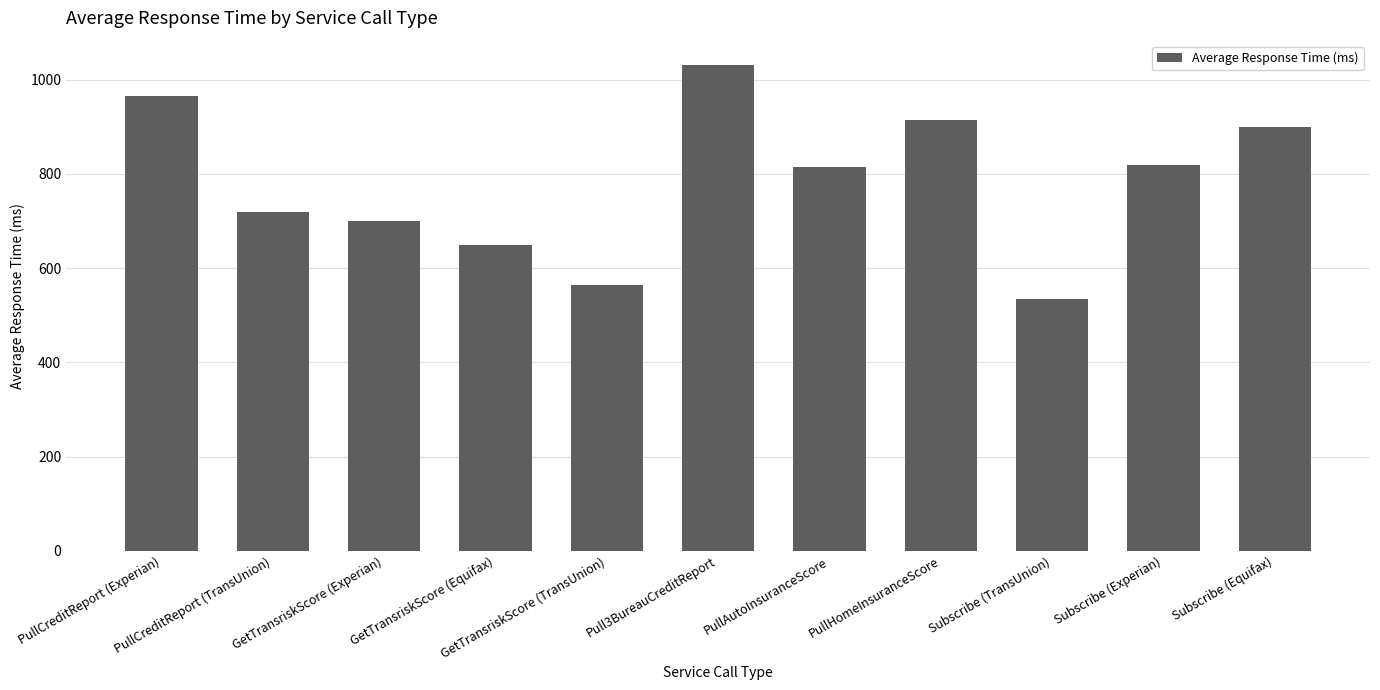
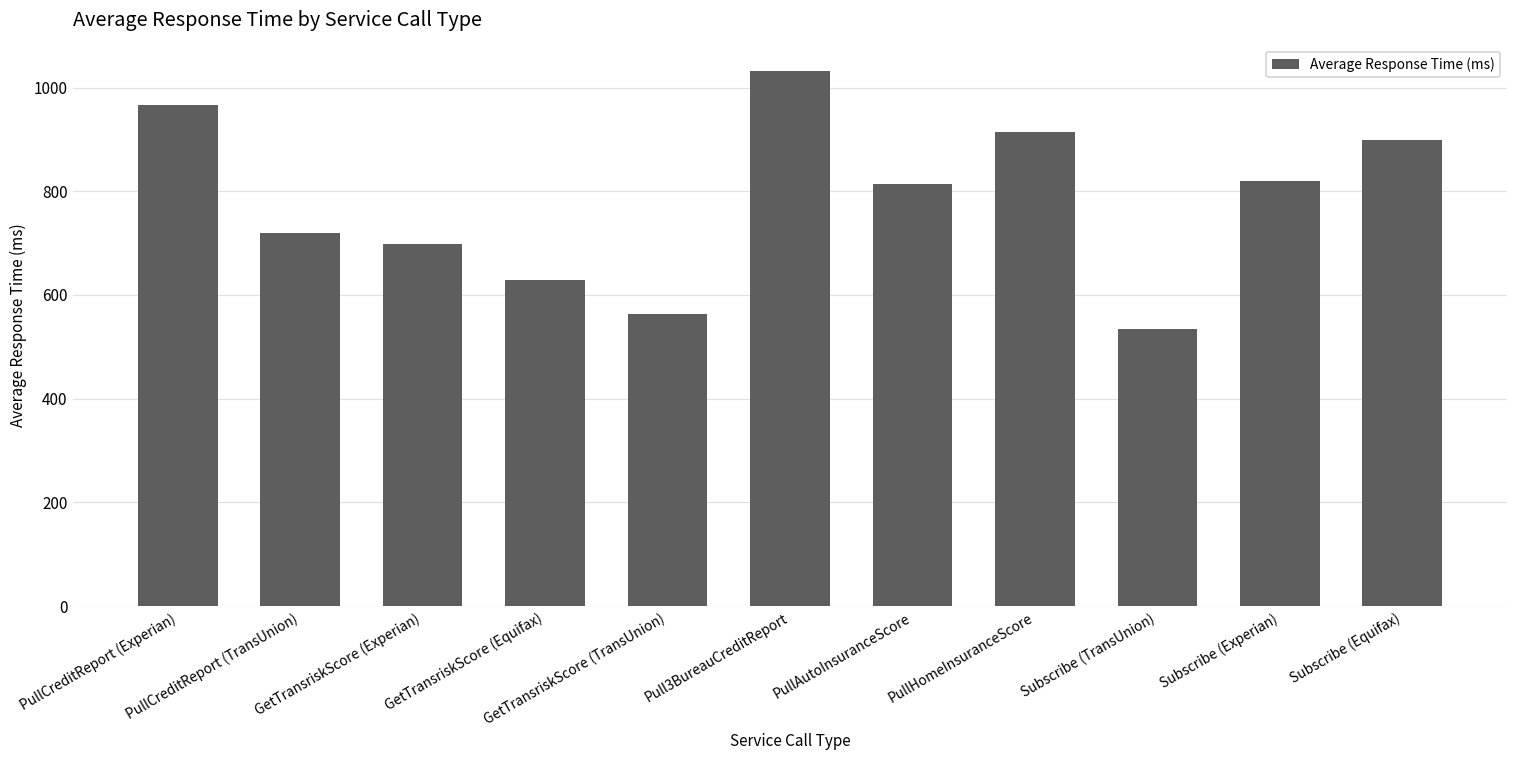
  {
    "PullCreditReport (Experian)": 970,
    "PullCreditReport (TransUnion)": 720,
    "GetTransriskScore (Experian)": 700,
-   "GetTransriskScore (Equifax)": 650,
+   "GetTransriskScore (Equifax)": 630,
    "GetTransriskScore (TransUnion)": 560,
    "Pull3BureauCreditReport": 1030,
    "PullAutoInsuranceScore": 810,
    "PullHomeInsuranceScore": 910,
    "Subscribe (TransUnion)": 540,
    "Subscribe (Experian)": 820,
    "Subscribe (Equifax)": 900
  }
